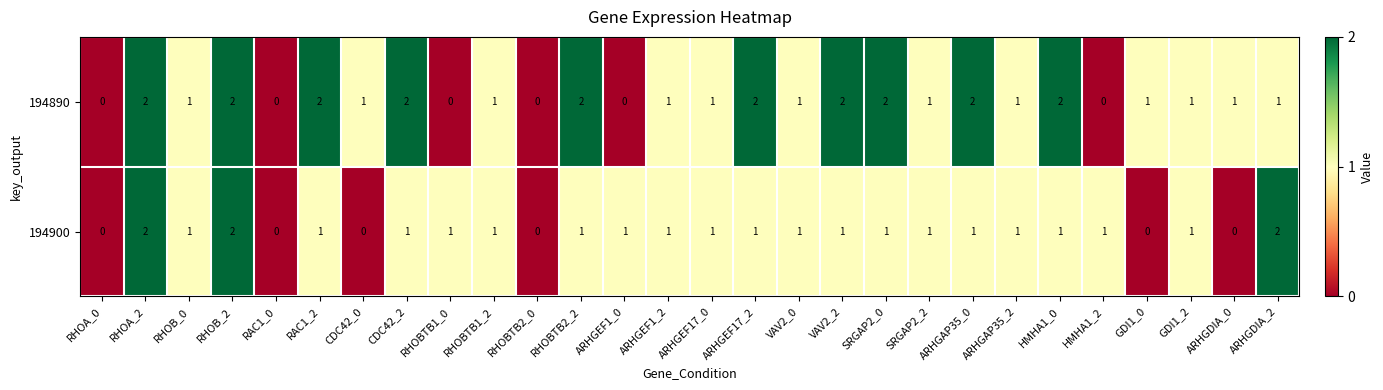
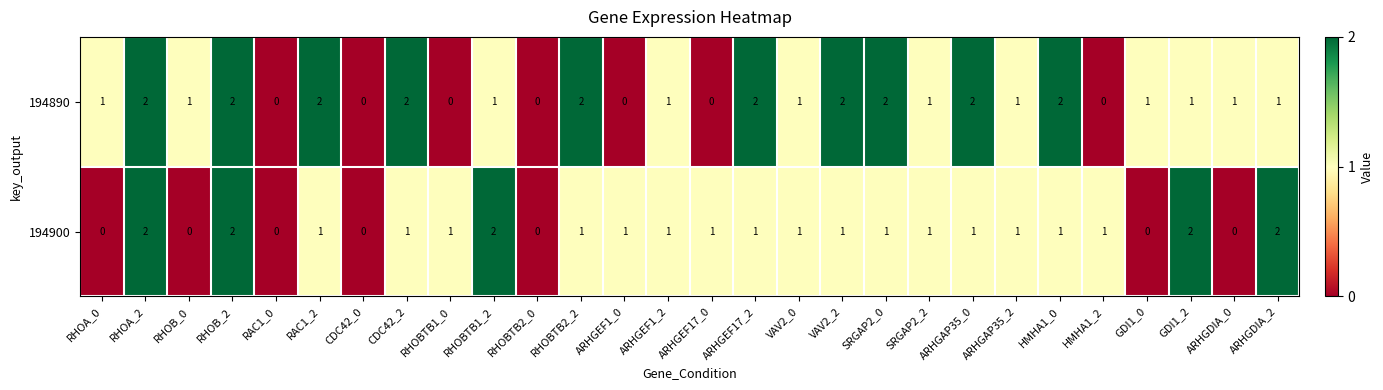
  {
    "194890": {
-     "RHOA_0": 0,
+     "RHOA_0": 1,
      "RHOA_2": 2,
      "RHOB_0": 1,
      "RHOB_2": 2,
      "RAC1_0": 0,
      "RAC1_2": 2,
-     "CDC42_0": 1,
+     "CDC42_0": 0,
      "CDC42_2": 2,
      "RHOBTB1_0": 0,
      "RHOBTB1_2": 1,
      "RHOBTB2_0": 0,
      "RHOBTB2_2": 2,
      "ARHGEF1_0": 0,
      "ARHGEF1_2": 1,
-     "ARHGEF17_0": 1,
+     "ARHGEF17_0": 0,
      "ARHGEF17_2": 2,
      "VAV2_0": 1,
      "VAV2_2": 2,
      "SRGAP2_0": 2,
      "SRGAP2_2": 1,
      "ARHGAP35_0": 2,
      "ARHGAP35_2": 1,
      "HMHA1_0": 2,
      "HMHA1_2": 0,
      "GDI1_0": 1,
      "GDI1_2": 1,
      "ARHGDIA_0": 1,
      "ARHGDIA_2": 1
    },
    "194900": {
      "RHOA_0": 0,
      "RHOA_2": 2,
-     "RHOB_0": 1,
+     "RHOB_0": 0,
      "RHOB_2": 2,
      "RAC1_0": 0,
      "RAC1_2": 1,
      "CDC42_0": 0,
      "CDC42_2": 1,
      "RHOBTB1_0": 1,
-     "RHOBTB1_2": 1,
+     "RHOBTB1_2": 2,
      "RHOBTB2_0": 0,
      "RHOBTB2_2": 1,
      "ARHGEF1_0": 1,
      "ARHGEF1_2": 1,
      "ARHGEF17_0": 1,
      "ARHGEF17_2": 1,
      "VAV2_0": 1,
      "VAV2_2": 1,
      "SRGAP2_0": 1,
      "SRGAP2_2": 1,
      "ARHGAP35_0": 1,
      "ARHGAP35_2": 1,
      "HMHA1_0": 1,
      "HMHA1_2": 1,
      "GDI1_0": 0,
-     "GDI1_2": 1,
+     "GDI1_2": 2,
      "ARHGDIA_0": 0,
      "ARHGDIA_2": 2
    }
  }
